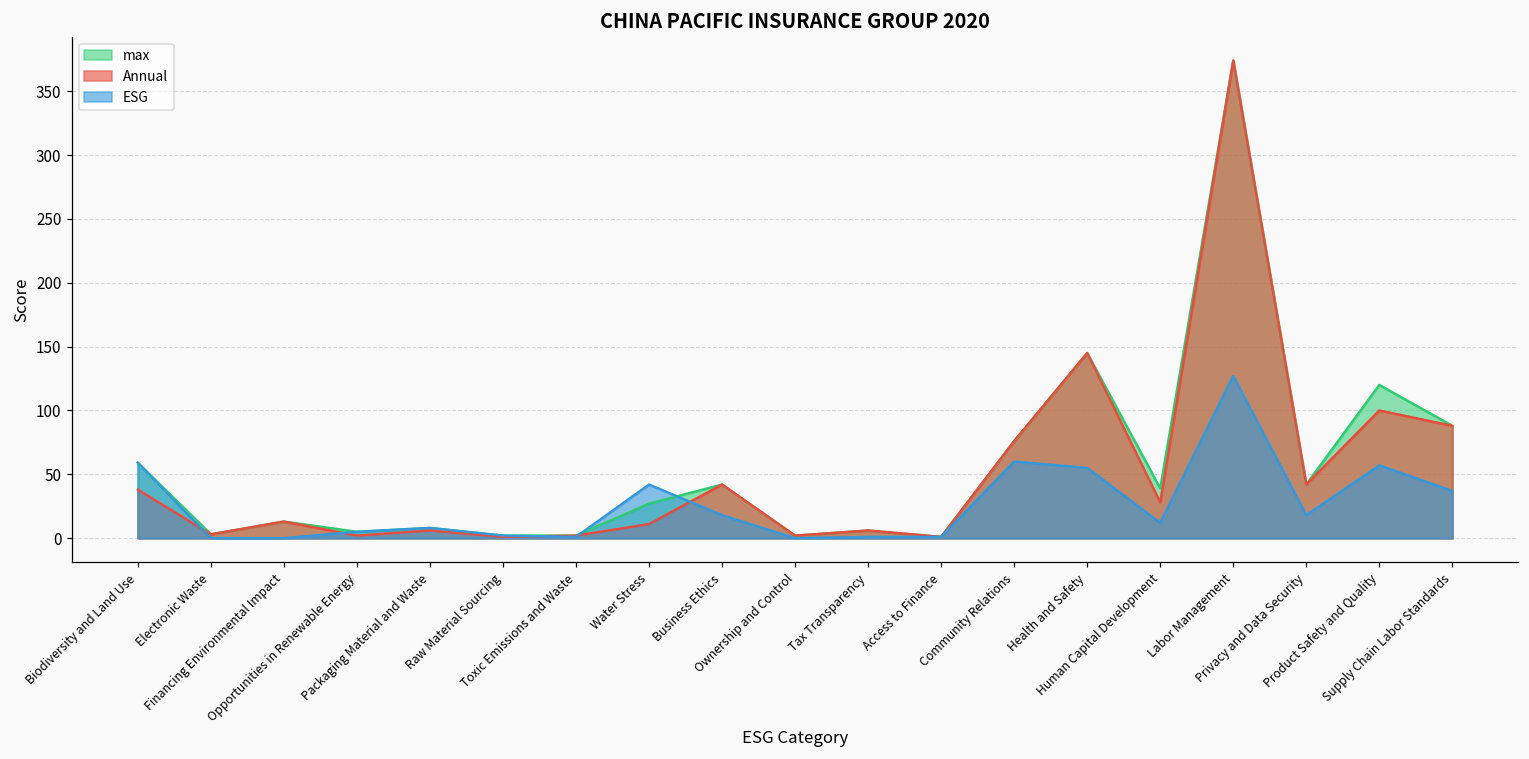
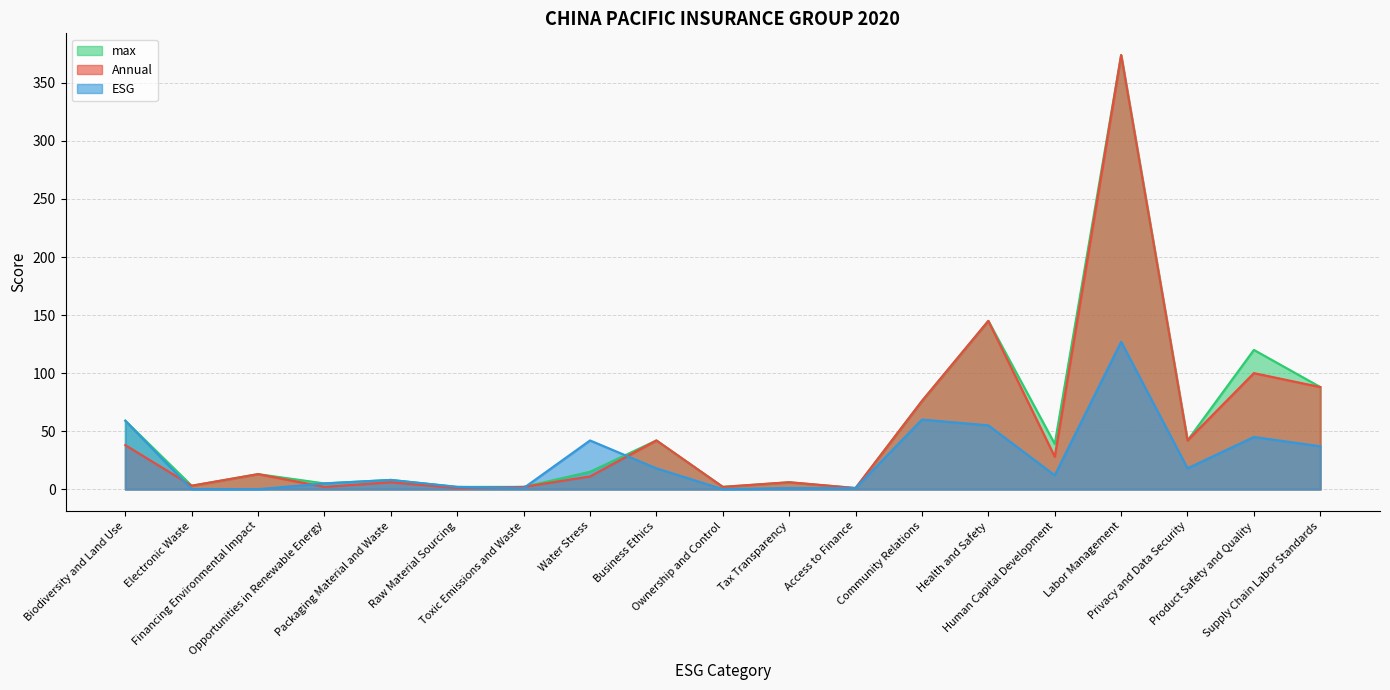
  {
    "max": {
-     "Water Stress": 27,
+     "Water Stress": 15,
      "Human Capital Development": 39,
      "Product Safety and Quality": 120
    },
    "Annual": {
      "Biodiversity and Land Use": 38,
      "Opportunities in Renewable Energy": 2,
      "Water Stress": 11,
      "Human Capital Development": 28,
      "Product Safety and Quality": 100
    },
    "ESG": {
      "Electronic Waste": 0,
      "Financing Environmental Impact": 0,
      "Water Stress": 42,
      "Business Ethics": 18,
      "Tax Transparency": 1,
      "Community Relations": 60,
      "Health and Safety": 55,
      "Human Capital Development": 12,
      "Labor Management": 127,
      "Privacy and Data Security": 18,
-     "Product Safety and Quality": 57,
+     "Product Safety and Quality": 45,
      "Supply Chain Labor Standards": 37
    }
  }
